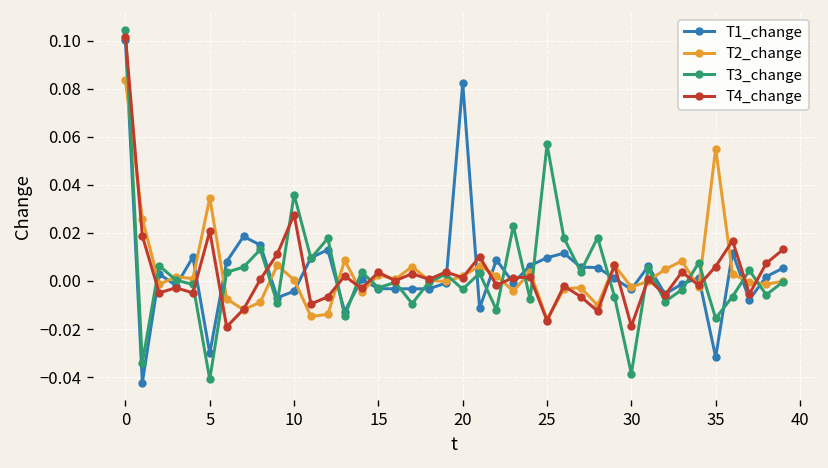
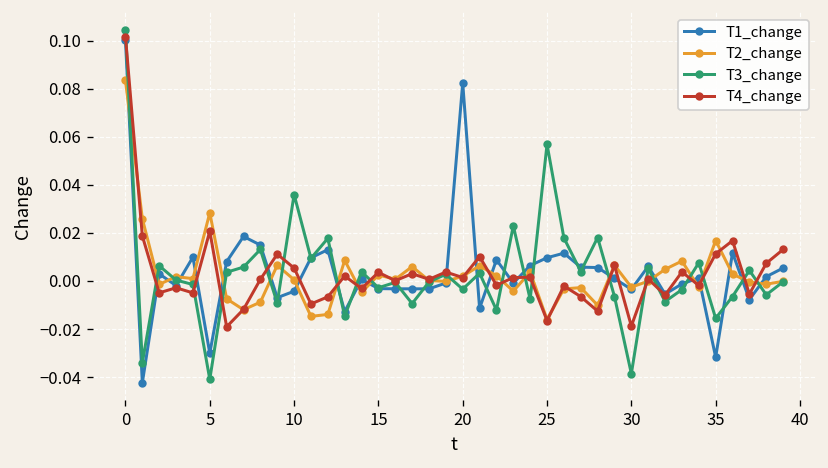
  {
    "T1_change": {
      "0": 0.100,
      "5": -0.030,
      "10": -0.004,
      "20": 0.082,
      "25": 0.010,
      "35": -0.032
    },
    "T2_change": {
      "0": 0.084,
-     "5": 0.035,
+     "5": 0.028,
      "10": 0.001,
-     "35": 0.055
+     "35": 0.017
    },
    "T3_change": {
      "0": 0.105,
      "5": -0.041,
      "10": 0.036,
      "20": -0.003,
      "25": 0.057,
      "30": -0.039,
      "35": -0.016
    },
    "T4_change": {
      "0": 0.102,
      "5": 0.021,
-     "10": 0.028,
+     "10": 0.005,
      "30": -0.019,
-     "35": 0.006
+     "35": 0.011
    }
  }
